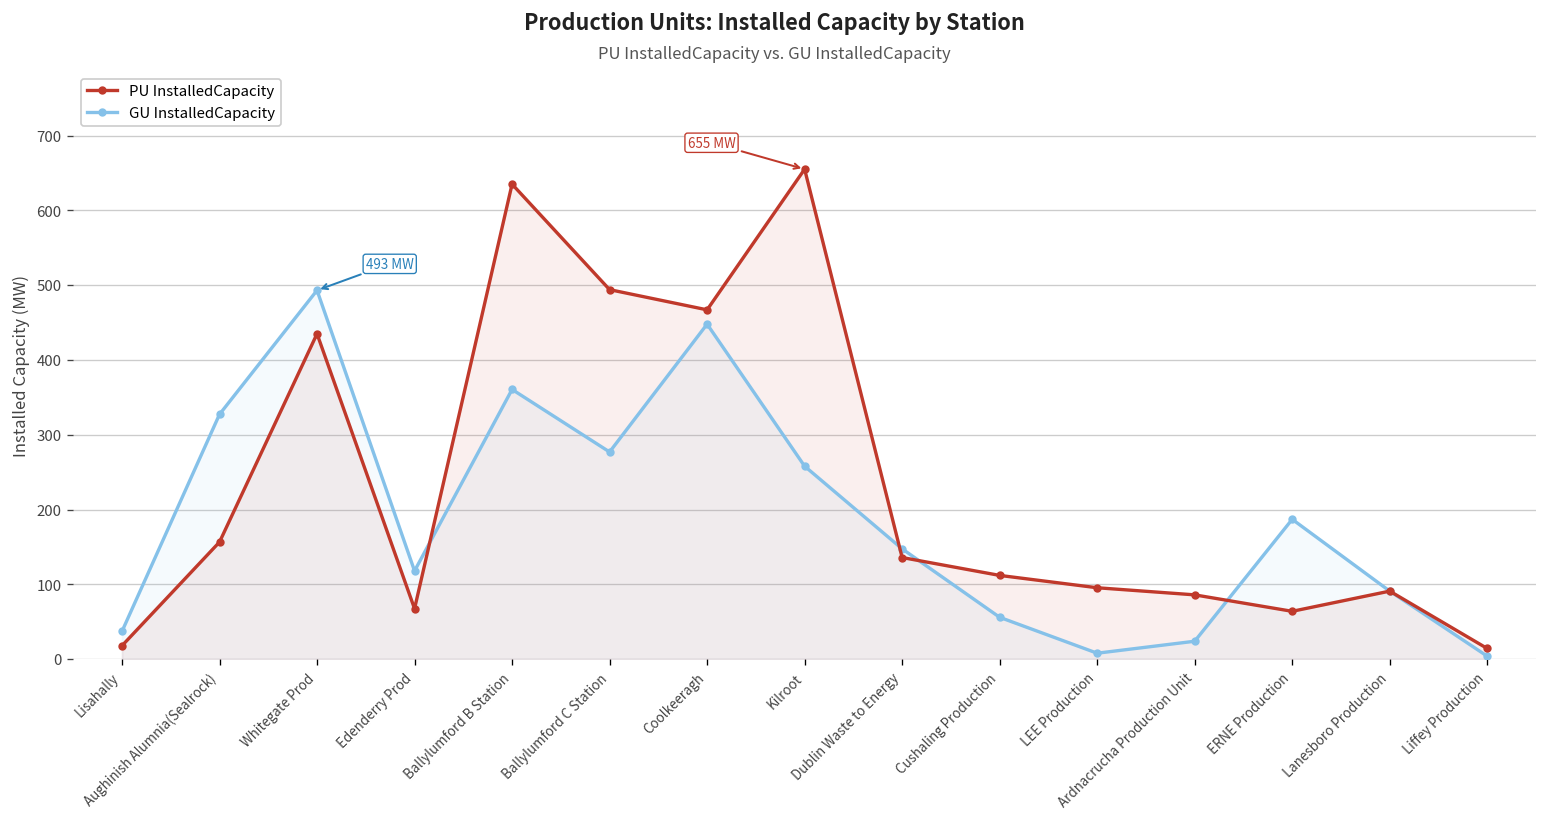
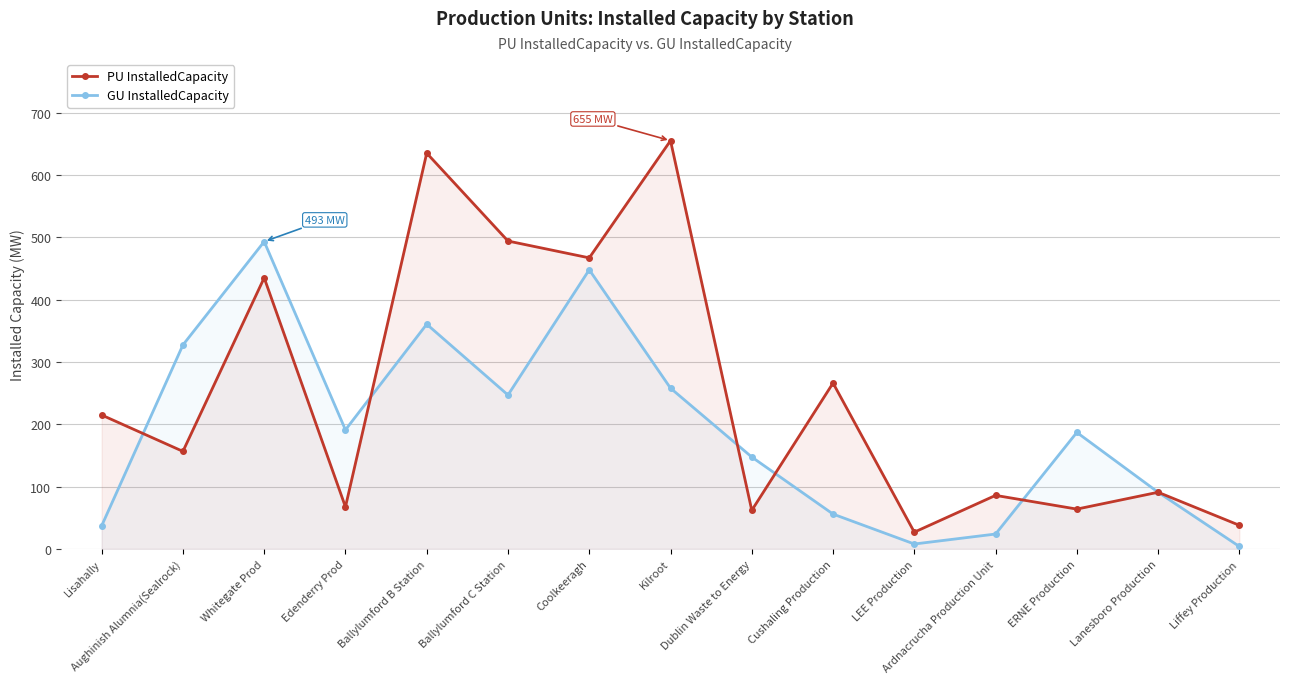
  {
    "PU InstalledCapacity": {
-     "Lisahally": 20,
+     "Lisahally": 210,
      "Aughinish Alumnia(Sealrock)": 160,
      "Whitegate Prod": 440,
      "Edenderry Prod": 70,
      "Ballylumford B Station": 640,
      "Ballylumford C Station": 490,
      "Coolkeeragh": 470,
-     "Dublin Waste to Energy": 140,
-     "Cushaling Production": 110,
-     "LEE Production": 100,
+     "Dublin Waste to Energy": 60,
+     "Cushaling Production": 270,
+     "LEE Production": 30,
      "Ardnacrucha Production Unit": 90,
      "ERNE Production": 60,
-     "Liffey Production": 10
+     "Liffey Production": 40
    },
    "GU InstalledCapacity": {
      "Lisahally": 40,
      "Aughinish Alumnia(Sealrock)": 330,
-     "Edenderry Prod": 120,
+     "Edenderry Prod": 190,
      "Ballylumford B Station": 360,
-     "Ballylumford C Station": 280,
+     "Ballylumford C Station": 250,
      "Coolkeeragh": 450,
      "Kilroot": 260,
      "Dublin Waste to Energy": 150,
      "Cushaling Production": 60,
      "LEE Production": 10,
      "Ardnacrucha Production Unit": 20,
      "ERNE Production": 190,
      "Liffey Production": 0
    }
  }
